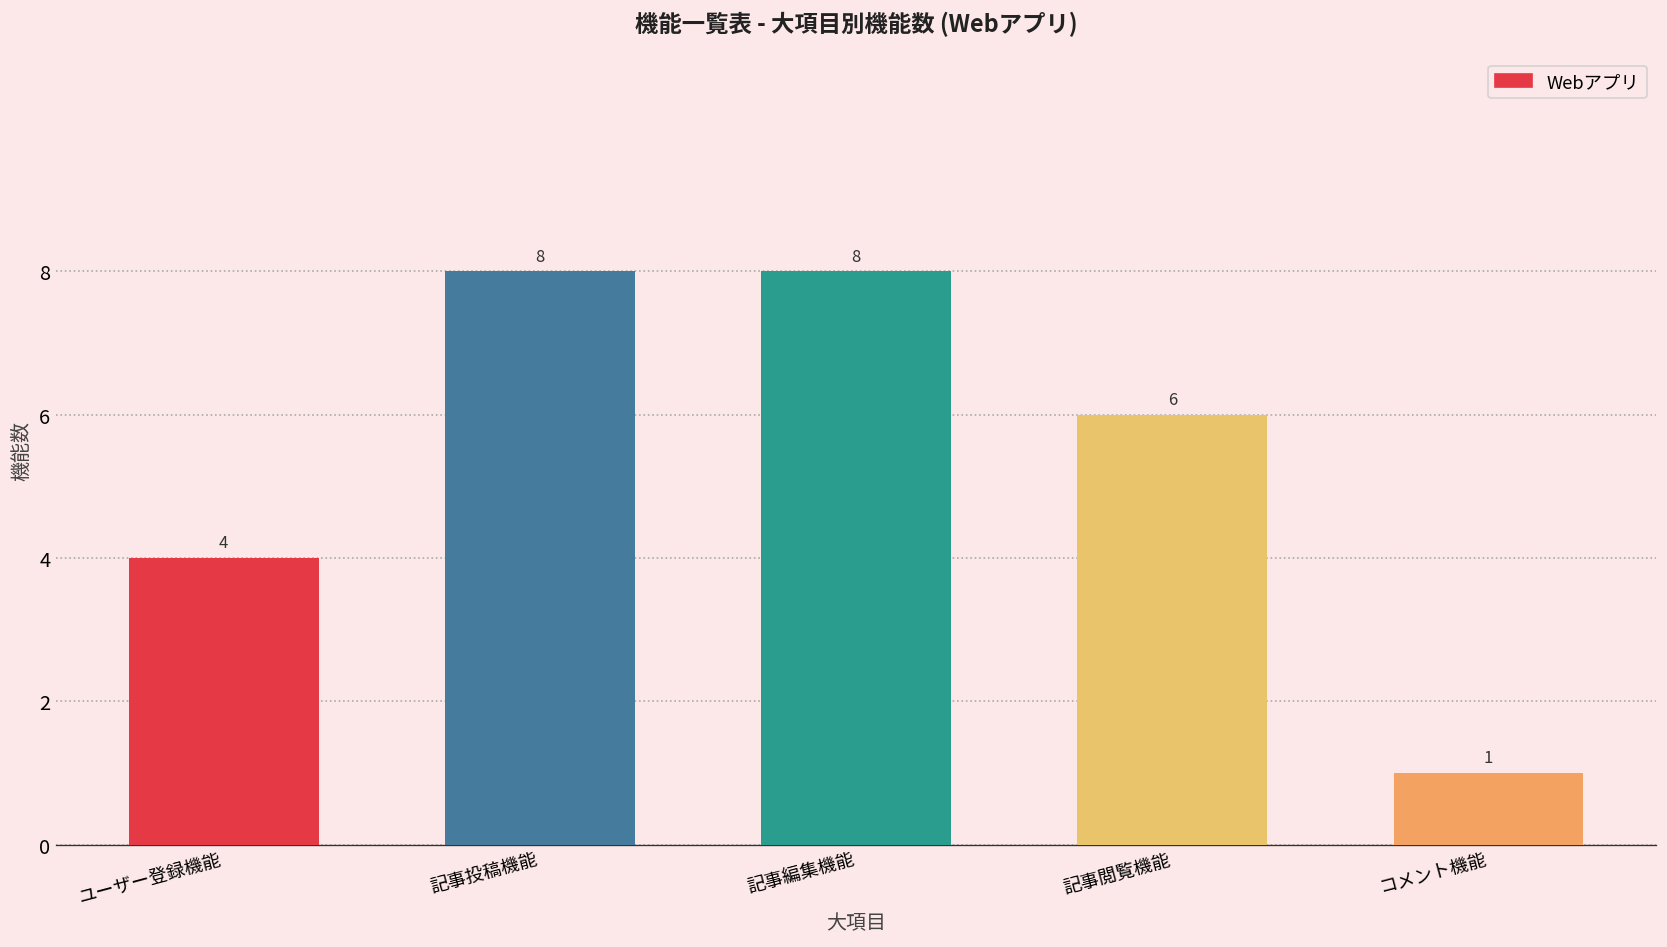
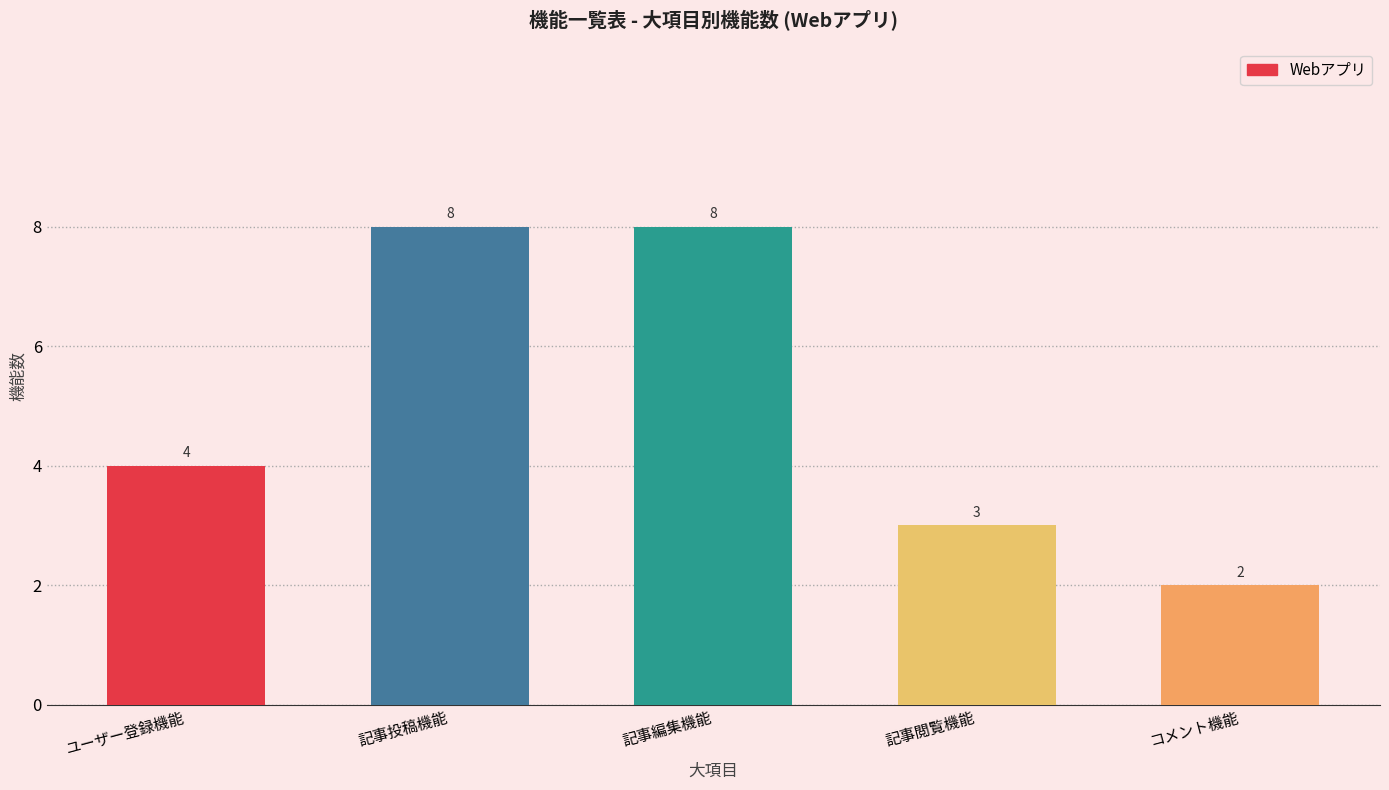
  {
    "ユーザー登録機能": 4,
    "記事投稿機能": 8,
    "記事編集機能": 8,
-   "記事閲覧機能": 6,
-   "コメント機能": 1
+   "記事閲覧機能": 3,
+   "コメント機能": 2
  }
